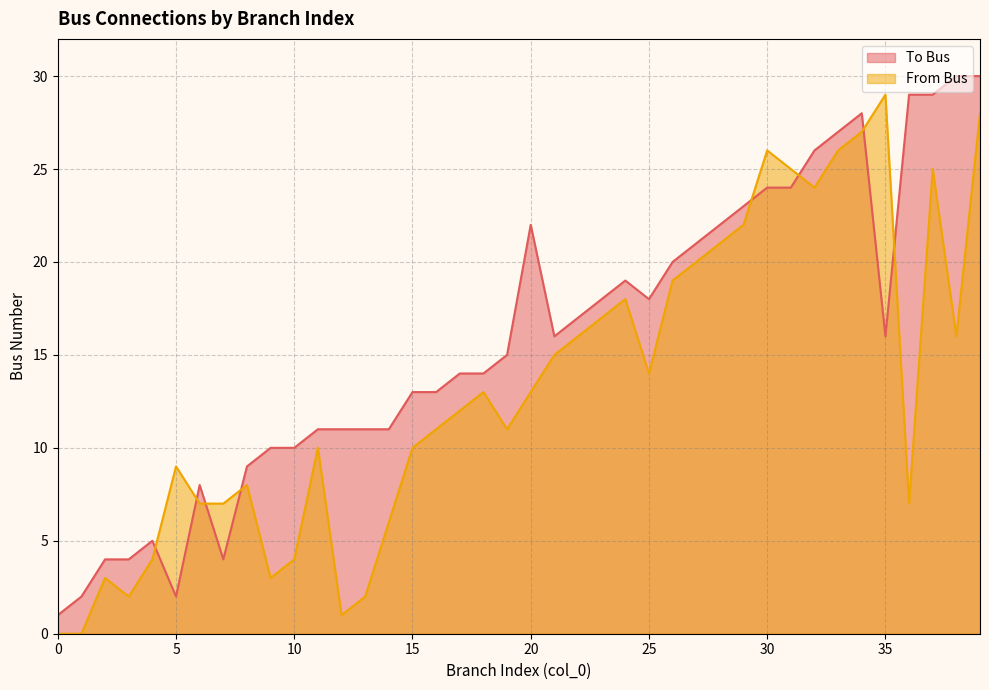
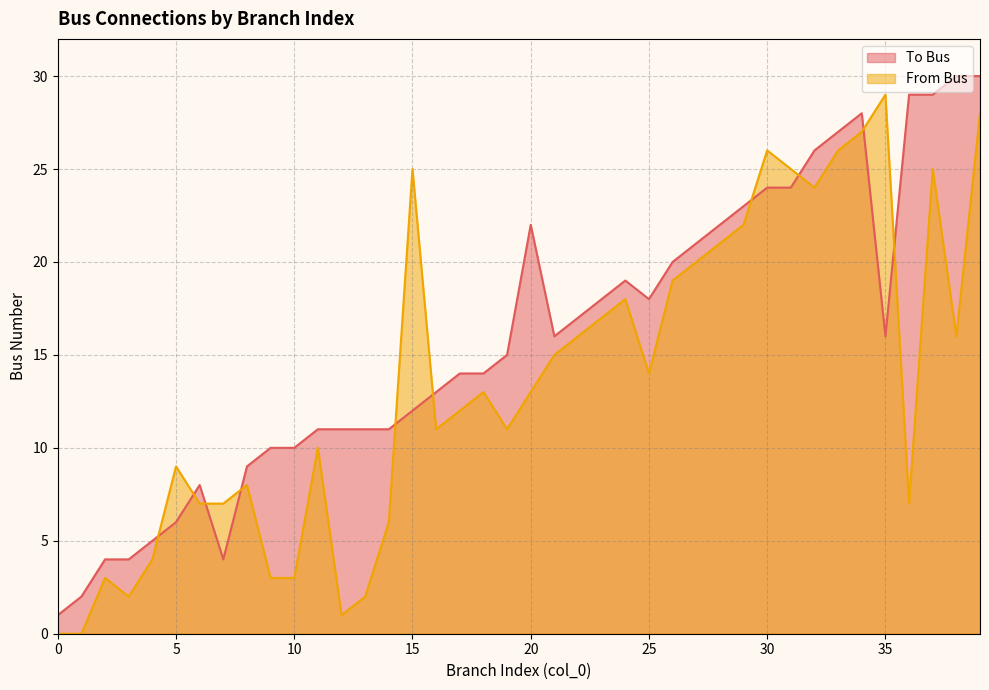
  {
    "To Bus": {
      "0": 1,
-     "5": 2,
+     "5": 6,
      "10": 10,
-     "15": 13,
+     "15": 12,
      "20": 22,
      "25": 18,
      "30": 24,
      "35": 16
    },
    "From Bus": {
      "0": 0,
      "5": 9,
-     "10": 4,
-     "15": 10,
+     "10": 3,
+     "15": 25,
      "20": 13,
      "25": 14,
      "30": 26,
      "35": 29
    }
  }
